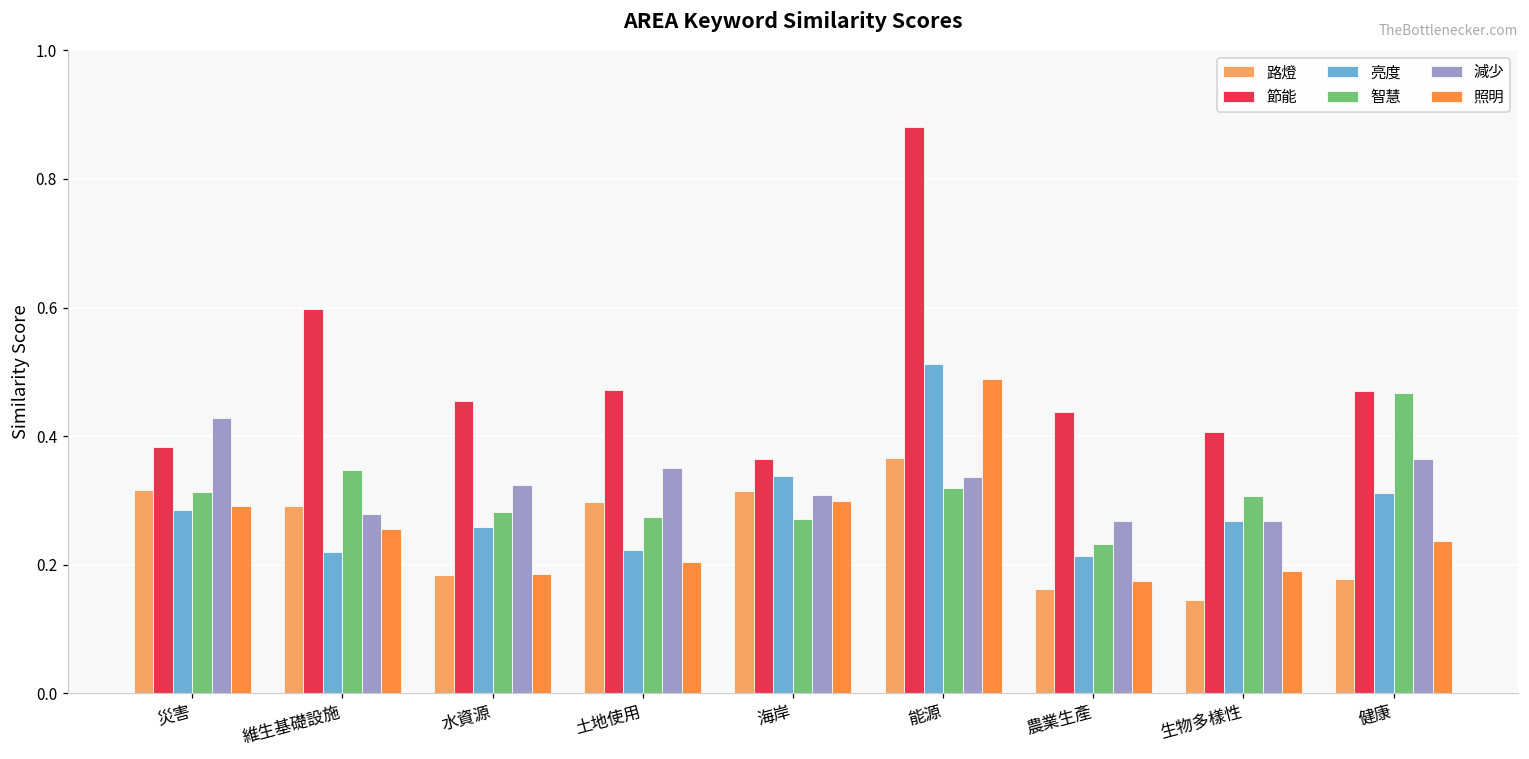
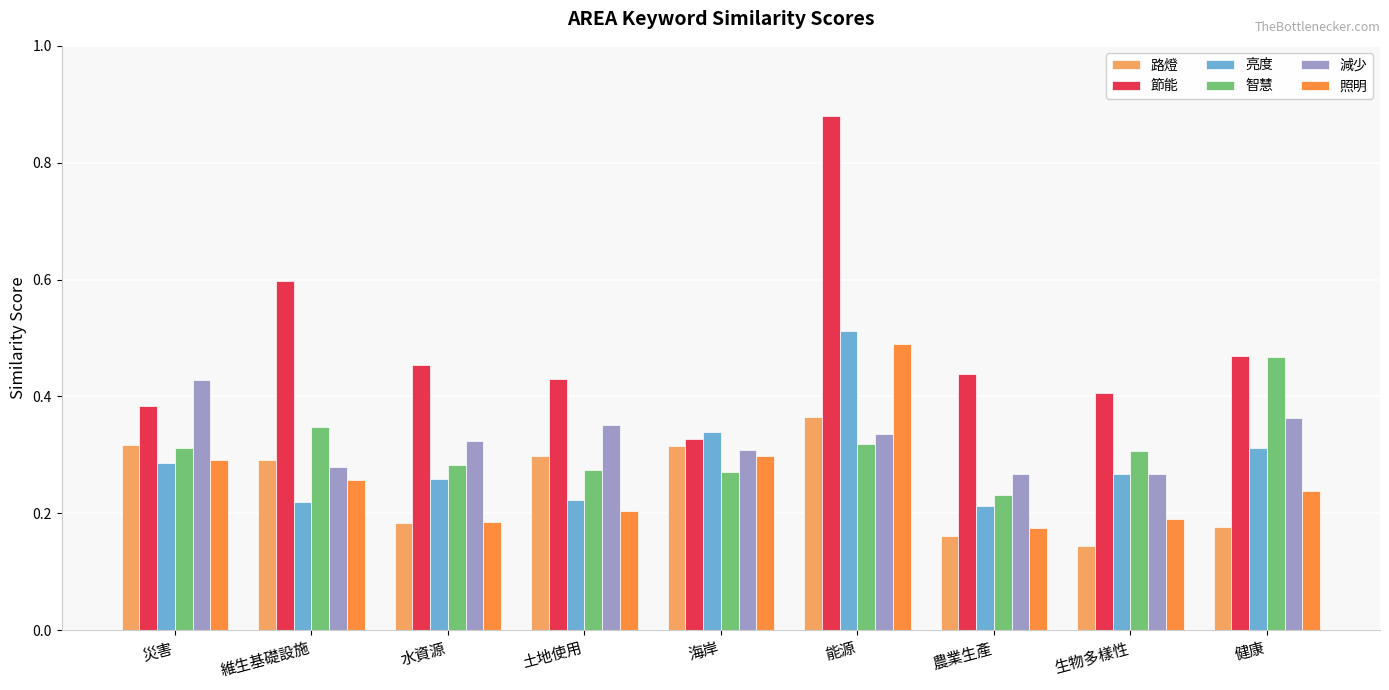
  {
    "節能": {
      "災害": 0.38,
      "維生基礎設施": 0.60,
      "水資源": 0.45,
-     "土地使用": 0.47,
-     "海岸": 0.36,
+     "土地使用": 0.43,
+     "海岸": 0.33,
      "能源": 0.88,
      "農業生產": 0.44,
      "生物多樣性": 0.41,
      "健康": 0.47
    },
    "智慧": {
      "災害": 0.31,
      "維生基礎設施": 0.35,
      "水資源": 0.28,
      "土地使用": 0.27,
      "海岸": 0.27,
      "能源": 0.32,
      "農業生產": 0.23,
      "生物多樣性": 0.31,
      "健康": 0.47
    }
  }
